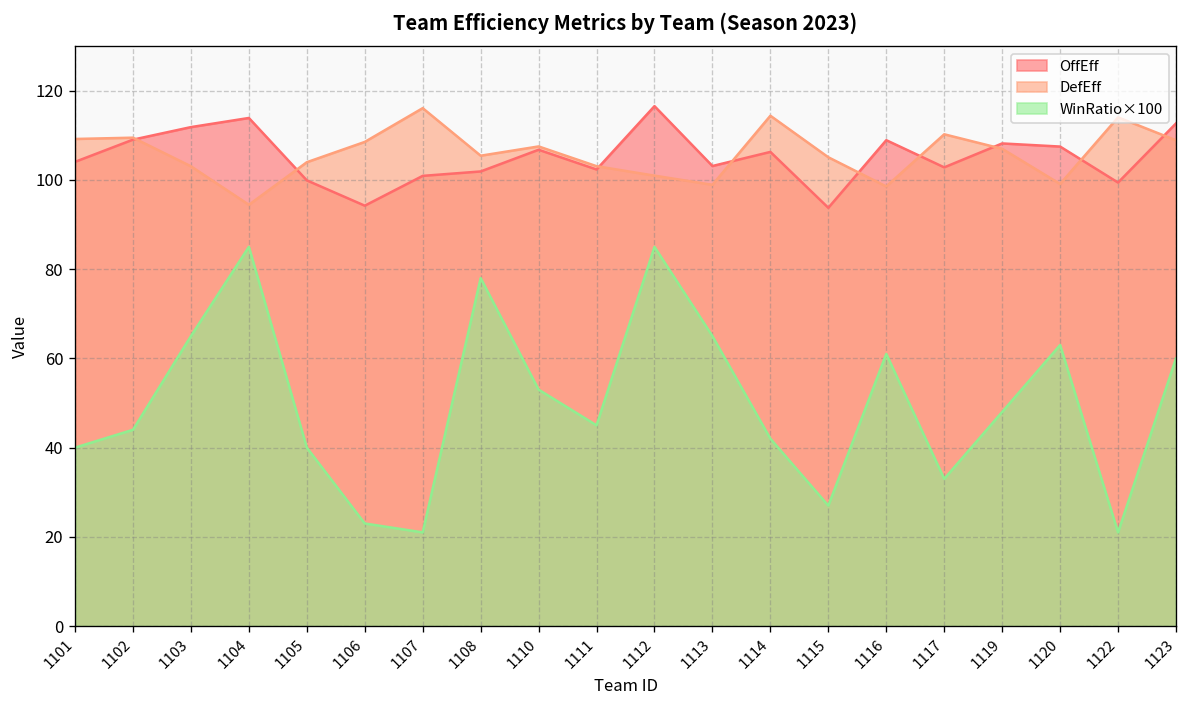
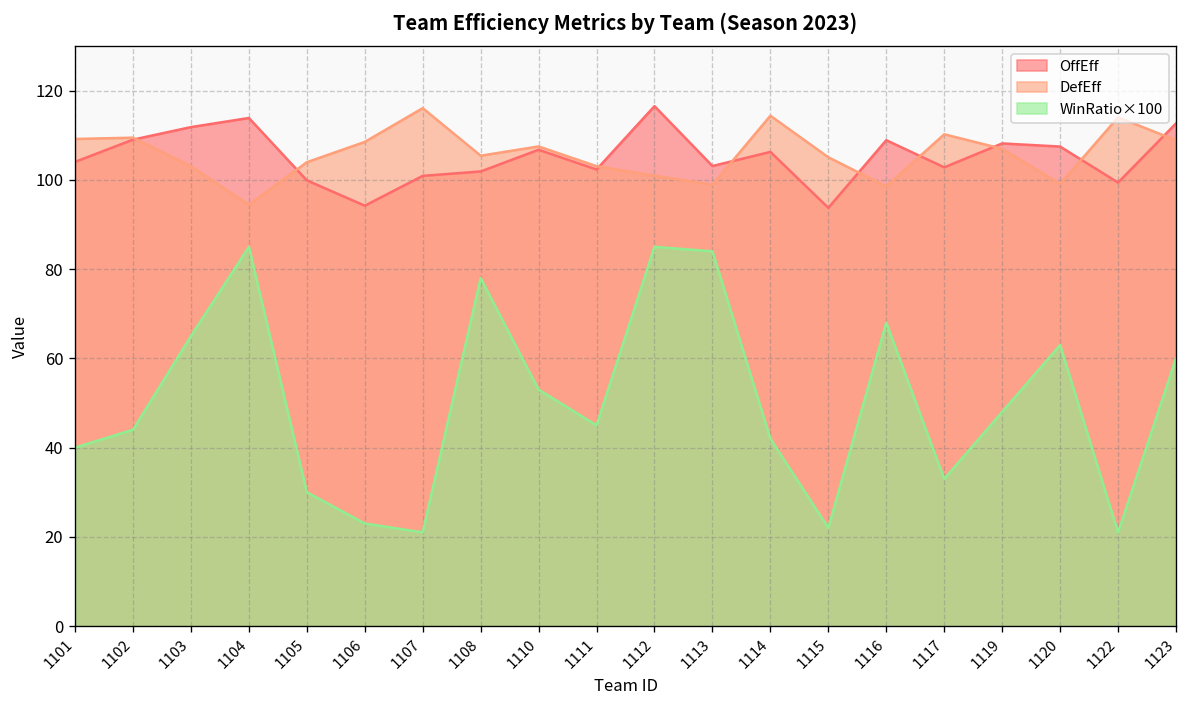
  {
    "WinRatio×100": {
      "1101": 40,
      "1102": 44,
      "1103": 65,
      "1104": 85,
-     "1105": 40,
+     "1105": 30,
      "1106": 23,
      "1107": 21,
      "1108": 78,
      "1110": 53,
      "1111": 45,
      "1112": 85,
-     "1113": 65,
+     "1113": 84,
      "1114": 42,
-     "1115": 27,
-     "1116": 61,
+     "1115": 22,
+     "1116": 68,
      "1117": 33,
      "1119": 48,
      "1120": 63,
      "1122": 21,
      "1123": 60
    }
  }
